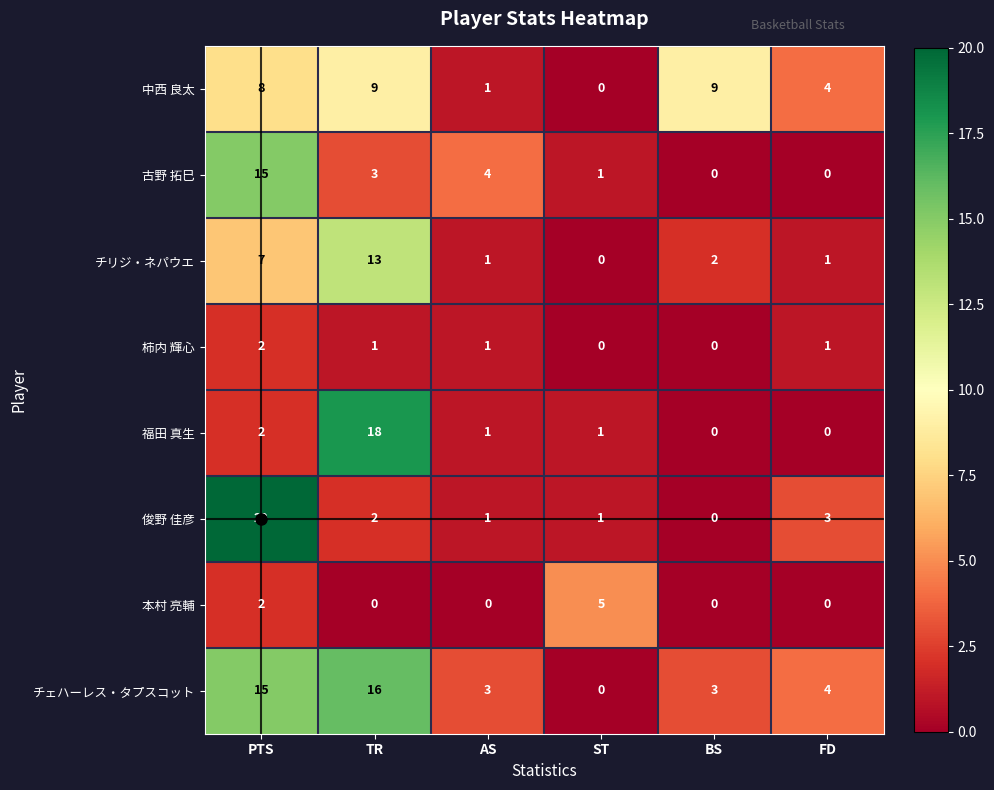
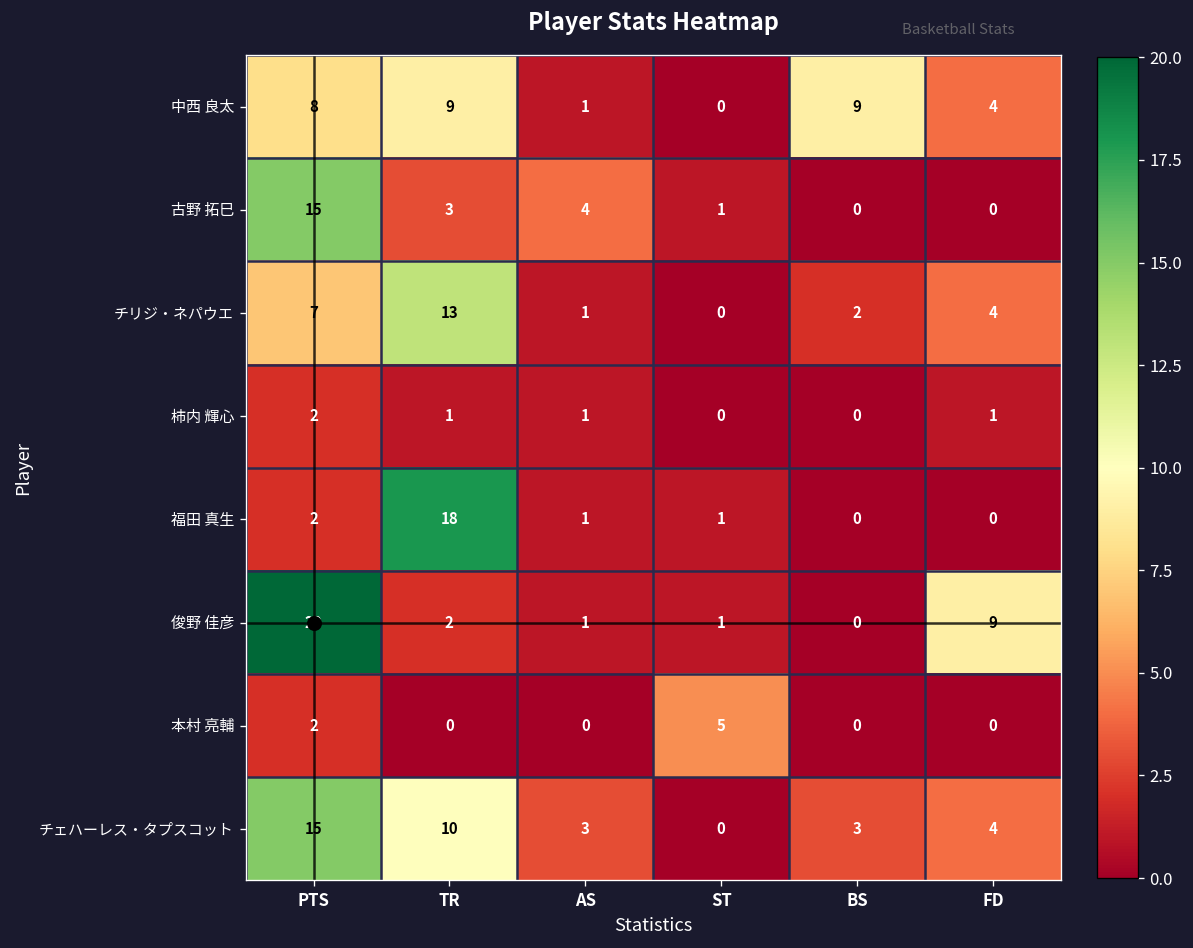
  {
    "中西 良太": {
      "PTS": 8,
      "TR": 9,
      "AS": 1,
      "ST": 0,
      "BS": 9,
      "FD": 4
    },
    "古野 拓巳": {
      "PTS": 15,
      "TR": 3,
      "AS": 4,
      "ST": 1,
      "BS": 0,
      "FD": 0
    },
    "チリジ・ネパウエ": {
      "PTS": 7,
      "TR": 13,
      "AS": 1,
      "ST": 0,
      "BS": 2,
-     "FD": 1
+     "FD": 4
    },
    "柿内 輝心": {
      "PTS": 2,
      "TR": 1,
      "AS": 1,
      "ST": 0,
      "BS": 0,
      "FD": 1
    },
    "福田 真生": {
      "PTS": 2,
      "TR": 18,
      "AS": 1,
      "ST": 1,
      "BS": 0,
      "FD": 0
    },
    "俊野 佳彦": {
      "TR": 2,
      "AS": 1,
      "ST": 1,
      "BS": 0,
-     "FD": 3
+     "FD": 9
    },
    "本村 亮輔": {
      "PTS": 2,
      "TR": 0,
      "AS": 0,
      "ST": 5,
      "BS": 0,
      "FD": 0
    },
    "チェハーレス・タプスコット": {
      "PTS": 15,
-     "TR": 16,
+     "TR": 10,
      "AS": 3,
      "ST": 0,
      "BS": 3,
      "FD": 4
    }
  }
